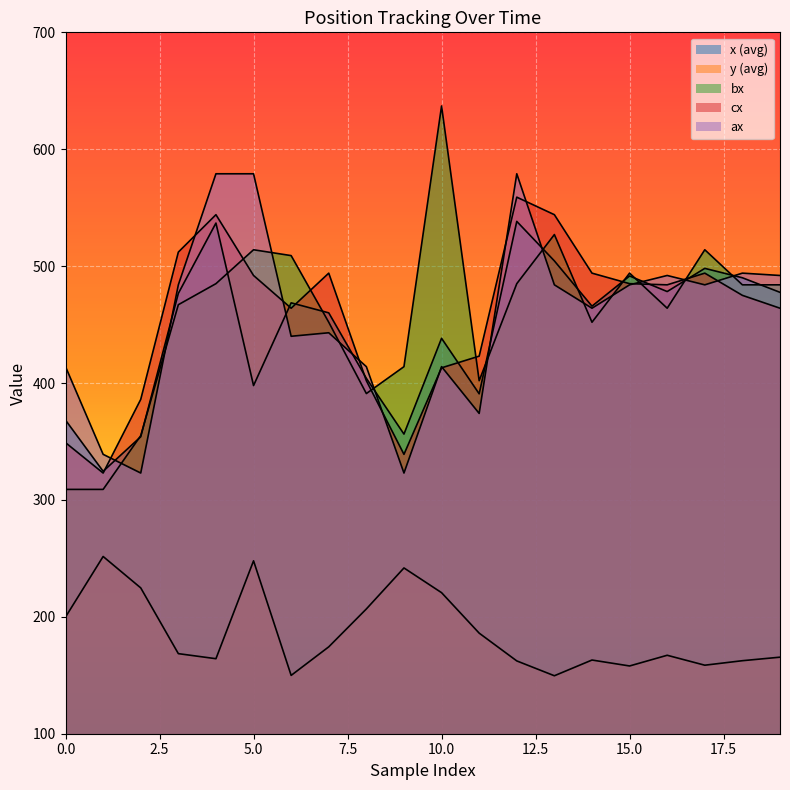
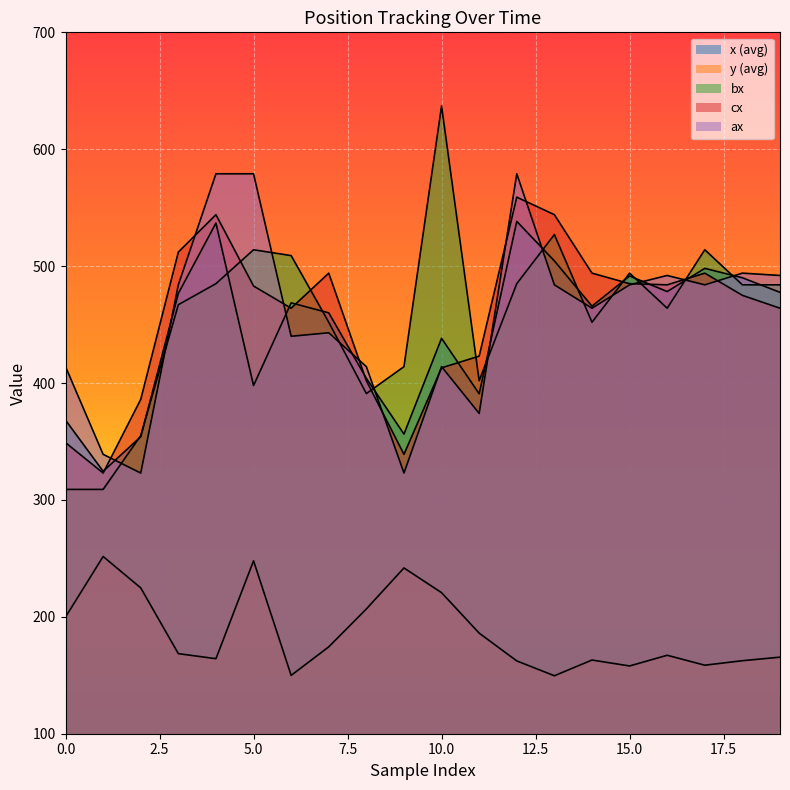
  {
    "x (avg)": {
      "0.0": 368,
      "5.0": 398,
      "10.0": 438,
      "15.0": 492
    },
    "y (avg)": {
      "0.0": 200,
      "5.0": 248,
      "10.0": 221,
      "15.0": 158
    },
    "bx": {
      "0.0": 309,
      "5.0": 514,
      "10.0": 637,
      "15.0": 494
    },
    "cx": {
      "0.0": 349,
-     "5.0": 492
+     "5.0": 483
    },
    "ax": {
      "0.0": 414,
      "5.0": 579
    }
  }
